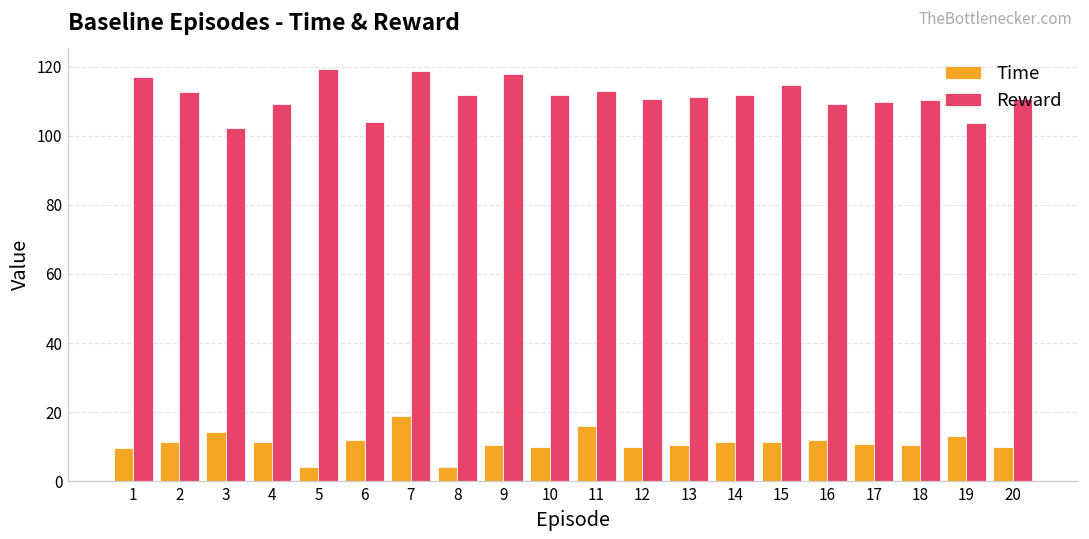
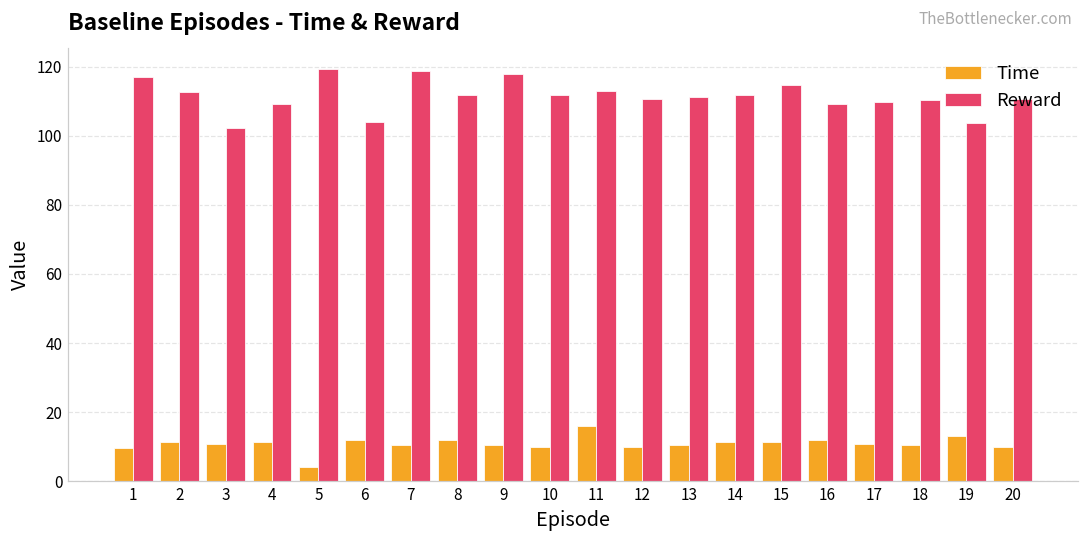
  {
    "Time": {
      "1": 10,
      "2": 11,
-     "3": 14,
+     "3": 11,
      "4": 11,
      "5": 4,
      "6": 12,
-     "7": 19,
-     "8": 4,
+     "7": 10,
+     "8": 12,
      "9": 11,
      "10": 10,
      "11": 16,
      "12": 10,
      "13": 10,
      "14": 12,
      "15": 11,
      "16": 12,
      "17": 11,
      "18": 10,
      "19": 13,
      "20": 10
    },
    "Reward": {
      "1": 117,
      "2": 113,
      "3": 102,
      "4": 109,
      "5": 119,
      "6": 104,
      "7": 119,
      "8": 112,
      "9": 118,
      "10": 112,
      "11": 113,
      "12": 111,
      "13": 111,
      "14": 112,
      "15": 115,
      "16": 109,
      "17": 110,
      "18": 110,
      "19": 104,
      "20": 111
    }
  }
